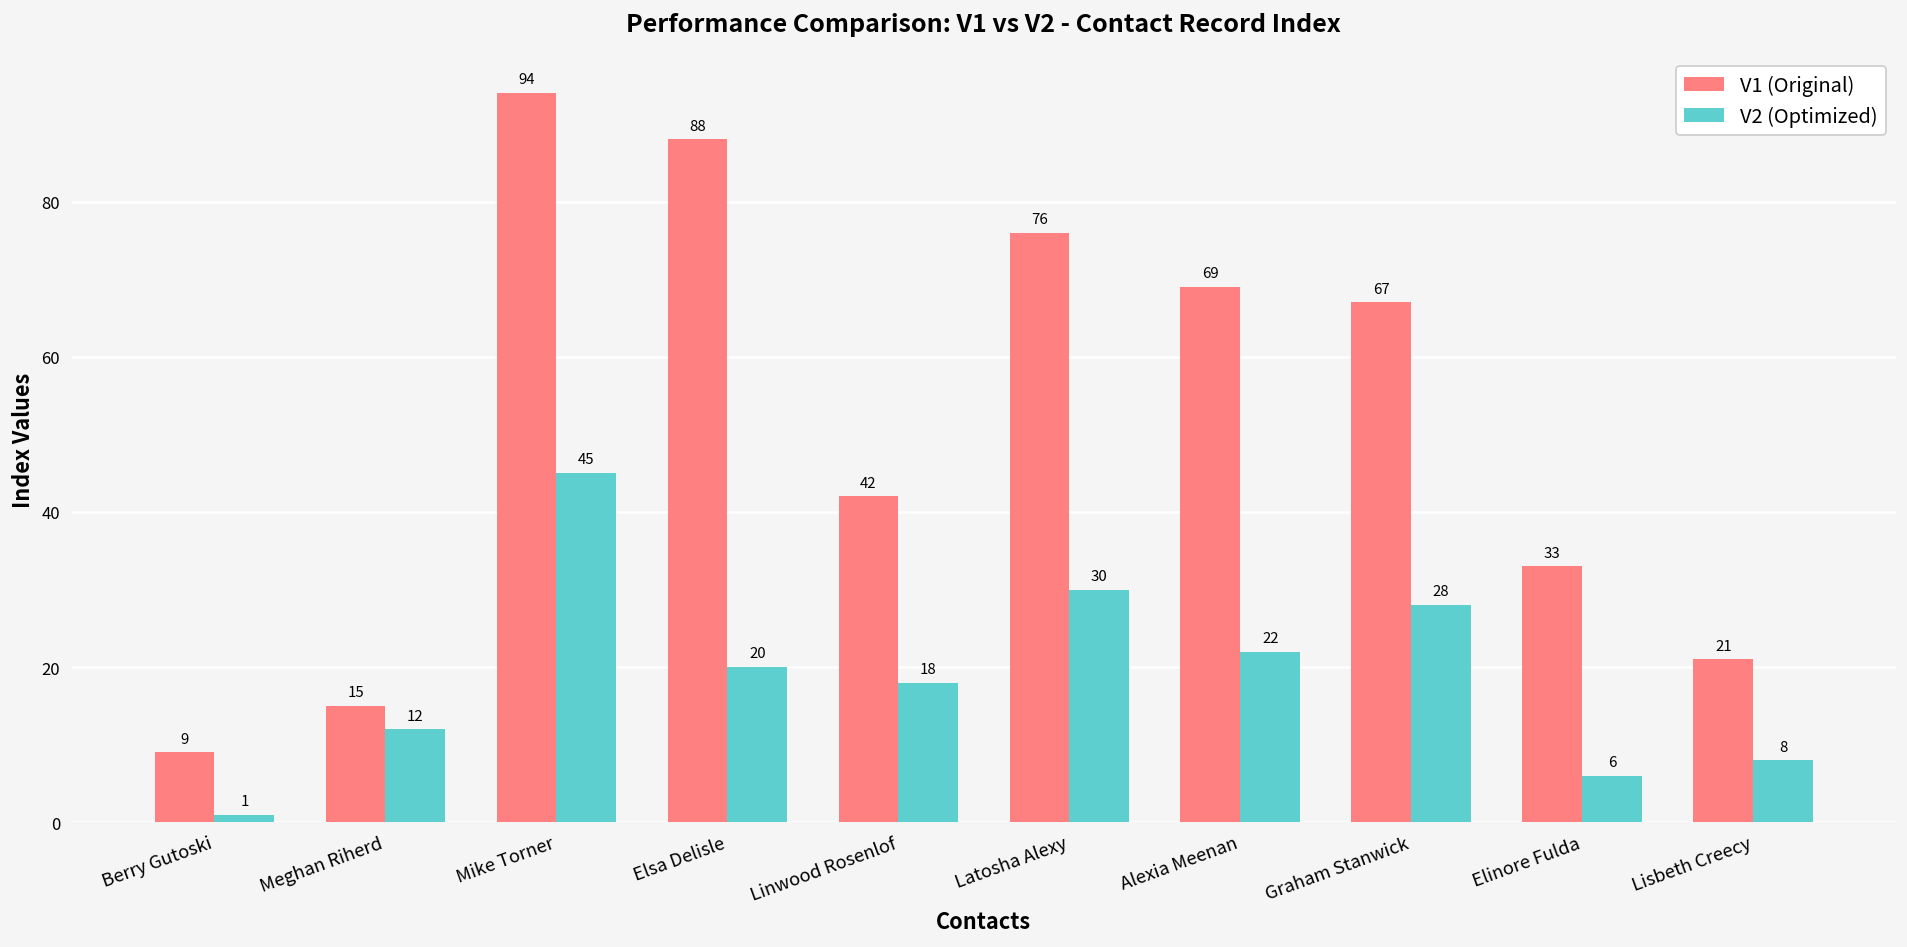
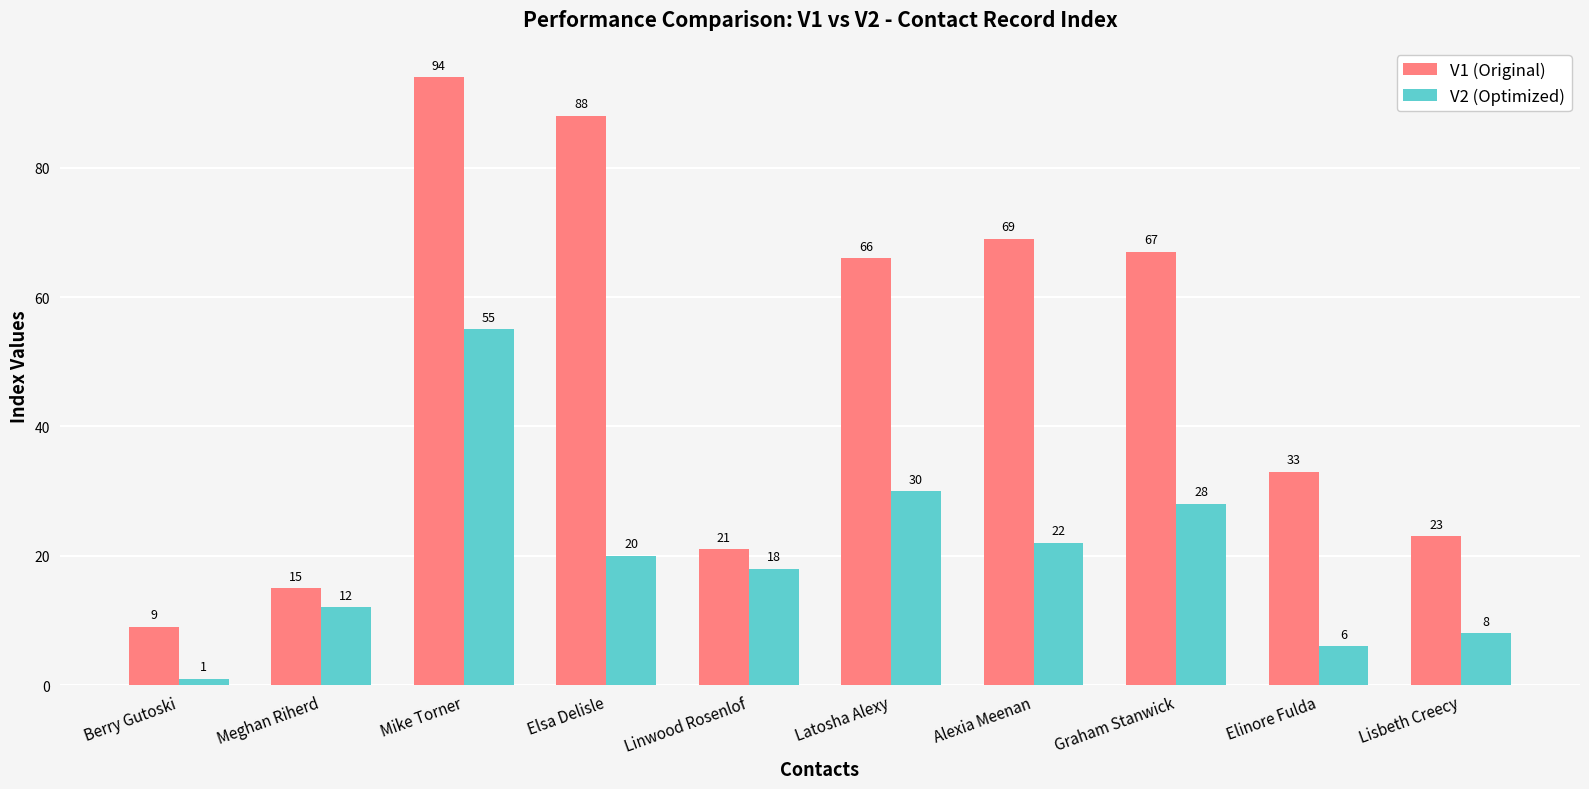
  {
    "V1 (Original)": {
      "Berry Gutoski": 9,
      "Meghan Riherd": 15,
      "Mike Torner": 94,
      "Elsa Delisle": 88,
-     "Linwood Rosenlof": 42,
-     "Latosha Alexy": 76,
+     "Linwood Rosenlof": 21,
+     "Latosha Alexy": 66,
      "Alexia Meenan": 69,
      "Graham Stanwick": 67,
      "Elinore Fulda": 33,
-     "Lisbeth Creecy": 21
+     "Lisbeth Creecy": 23
    },
    "V2 (Optimized)": {
      "Berry Gutoski": 1,
      "Meghan Riherd": 12,
-     "Mike Torner": 45,
+     "Mike Torner": 55,
      "Elsa Delisle": 20,
      "Linwood Rosenlof": 18,
      "Latosha Alexy": 30,
      "Alexia Meenan": 22,
      "Graham Stanwick": 28,
      "Elinore Fulda": 6,
      "Lisbeth Creecy": 8
    }
  }
